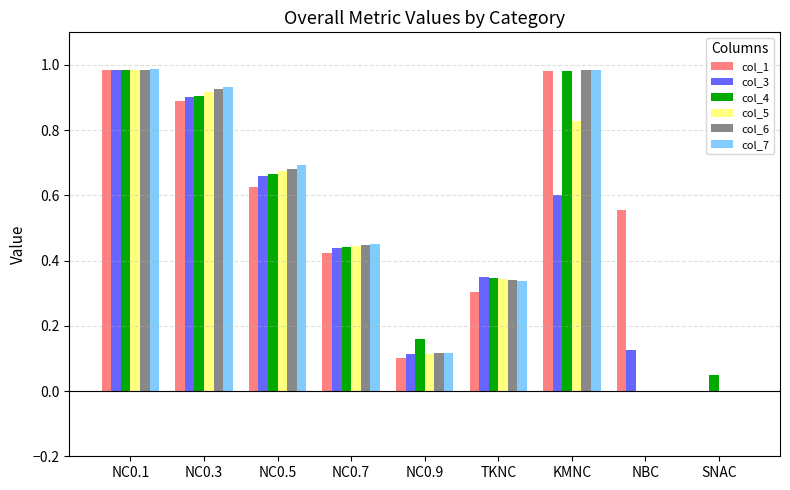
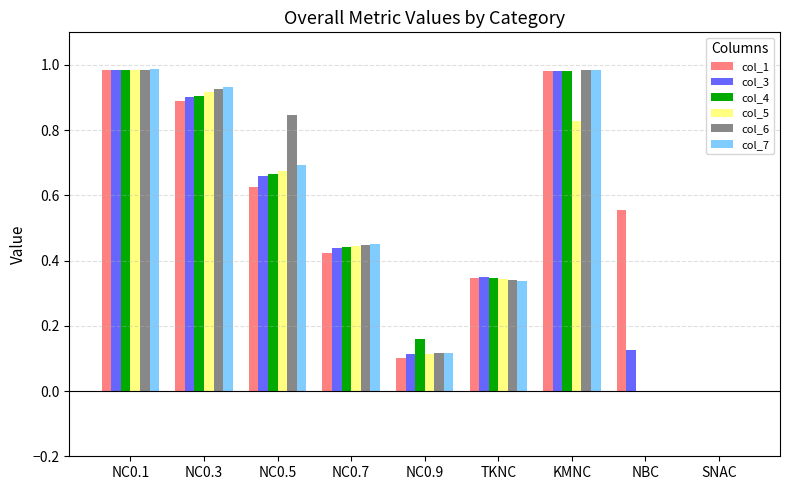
  {
    "col_1": {
      "NC0.1": 0.98,
      "NC0.3": 0.89,
      "NC0.5": 0.63,
      "NC0.7": 0.42,
      "NC0.9": 0.10,
-     "TKNC": 0.30,
+     "TKNC": 0.35,
      "KMNC": 0.98,
      "NBC": 0.56
    },
    "col_3": {
      "NC0.1": 0.98,
      "NC0.3": 0.90,
      "NC0.5": 0.66,
      "NC0.7": 0.44,
      "NC0.9": 0.11,
      "TKNC": 0.35,
-     "KMNC": 0.60,
+     "KMNC": 0.98,
      "NBC": 0.12
    },
    "col_4": {
      "NC0.1": 0.98,
      "NC0.3": 0.91,
      "NC0.5": 0.67,
      "NC0.7": 0.44,
      "NC0.9": 0.16,
      "TKNC": 0.35,
      "KMNC": 0.98,
-     "SNAC": 0.05
+     "SNAC": 0.00
    },
    "col_5": {
      "NC0.1": 0.99,
      "NC0.3": 0.92,
      "NC0.5": 0.67,
      "NC0.7": 0.44,
      "NC0.9": 0.11,
      "TKNC": 0.34,
      "KMNC": 0.83
    },
    "col_6": {
      "NC0.1": 0.99,
      "NC0.3": 0.93,
-     "NC0.5": 0.68,
+     "NC0.5": 0.85,
      "NC0.7": 0.45,
      "NC0.9": 0.12,
      "TKNC": 0.34,
      "KMNC": 0.98
    },
    "col_7": {
      "NC0.1": 0.99,
      "NC0.3": 0.93,
      "NC0.5": 0.69,
      "NC0.7": 0.45,
      "NC0.9": 0.12,
      "TKNC": 0.34,
      "KMNC": 0.98
    }
  }
